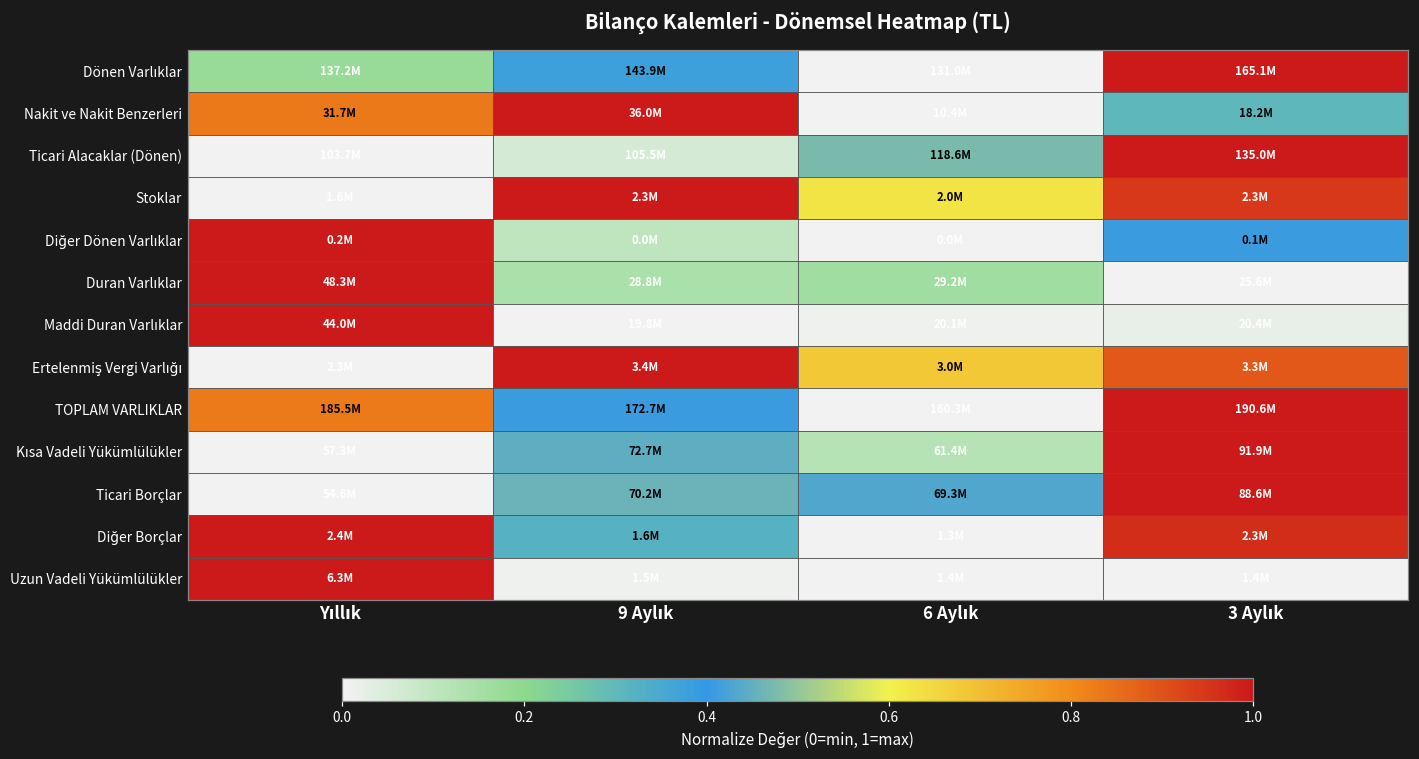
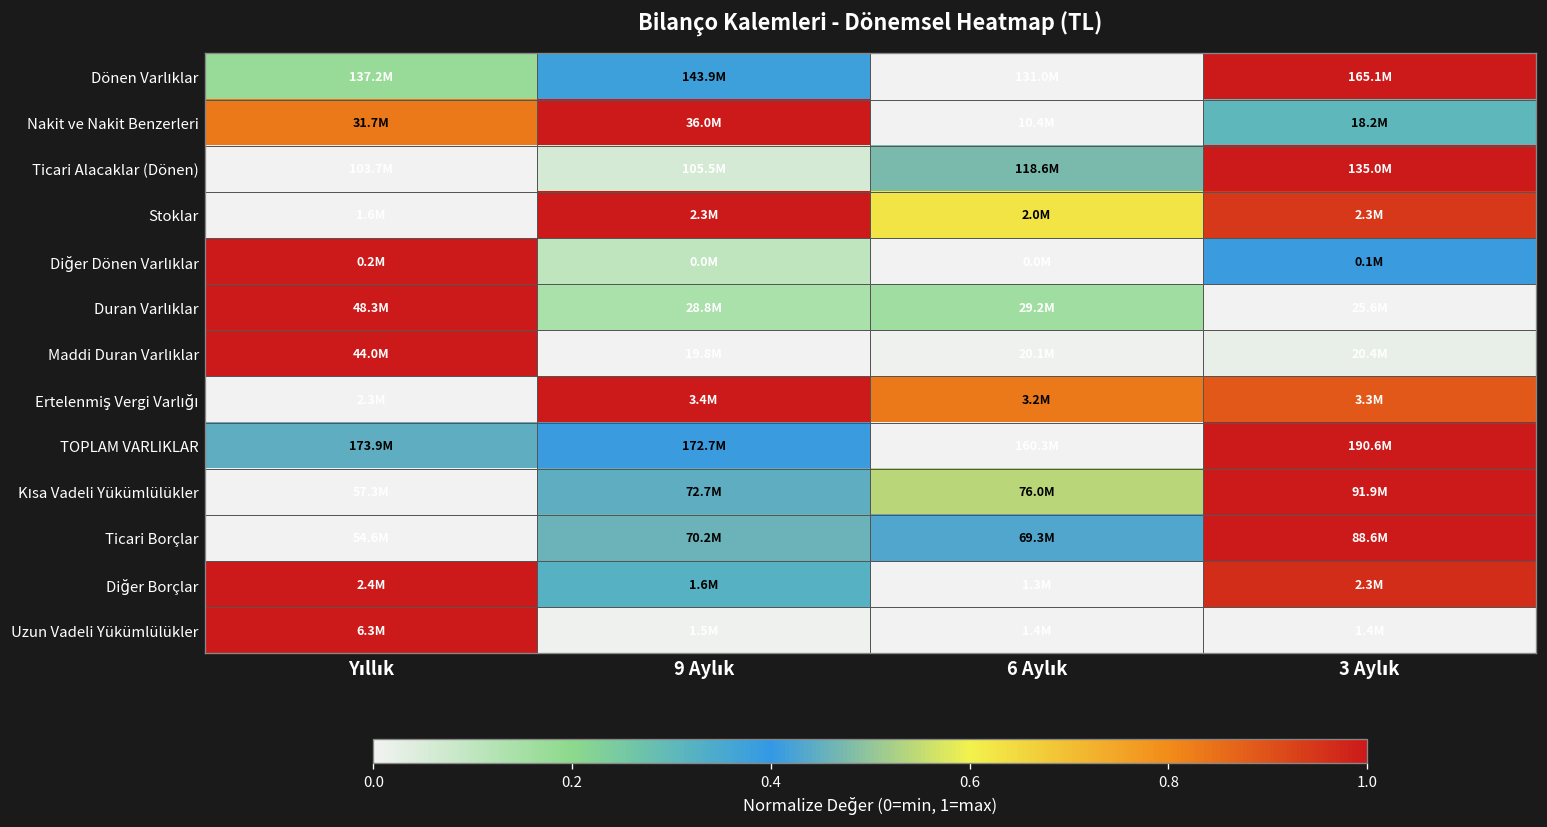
  {
    "Dönen Varlıklar": {
      "Yıllık": "137.2M",
      "9 Aylık": "143.9M",
      "3 Aylık": "165.1M"
    },
    "Nakit ve Nakit Benzerleri": {
      "Yıllık": "31.7M",
      "9 Aylık": "36.0M",
      "3 Aylık": "18.2M"
    },
    "Ticari Alacaklar (Dönen)": {
      "6 Aylık": "118.6M",
      "3 Aylık": "135.0M"
    },
    "Stoklar": {
      "9 Aylık": "2.3M",
      "6 Aylık": "2.0M",
      "3 Aylık": "2.3M"
    },
    "Diğer Dönen Varlıklar": {
      "Yıllık": "0.2M",
      "9 Aylık": "0.0M",
      "3 Aylık": "0.1M"
    },
    "Duran Varlıklar": {
      "Yıllık": "48.3M",
      "9 Aylık": "28.8M",
      "6 Aylık": "29.2M"
    },
    "Maddi Duran Varlıklar": {
      "Yıllık": "44.0M"
    },
    "Ertelenmiş Vergi Varlığı": {
      "9 Aylık": "3.4M",
-     "6 Aylık": "3.0M",
+     "6 Aylık": "3.2M",
      "3 Aylık": "3.3M"
    },
    "TOPLAM VARLIKLAR": {
-     "Yıllık": "185.5M",
+     "Yıllık": "173.9M",
      "9 Aylık": "172.7M",
      "3 Aylık": "190.6M"
    },
    "Kısa Vadeli Yükümlülükler": {
      "9 Aylık": "72.7M",
-     "6 Aylık": "61.4M",
+     "6 Aylık": "76.0M",
      "3 Aylık": "91.9M"
    },
    "Ticari Borçlar": {
      "9 Aylık": "70.2M",
      "6 Aylık": "69.3M",
      "3 Aylık": "88.6M"
    },
    "Diğer Borçlar": {
      "Yıllık": "2.4M",
      "9 Aylık": "1.6M",
      "3 Aylık": "2.3M"
    },
    "Uzun Vadeli Yükümlülükler": {
      "Yıllık": "6.3M"
    }
  }
